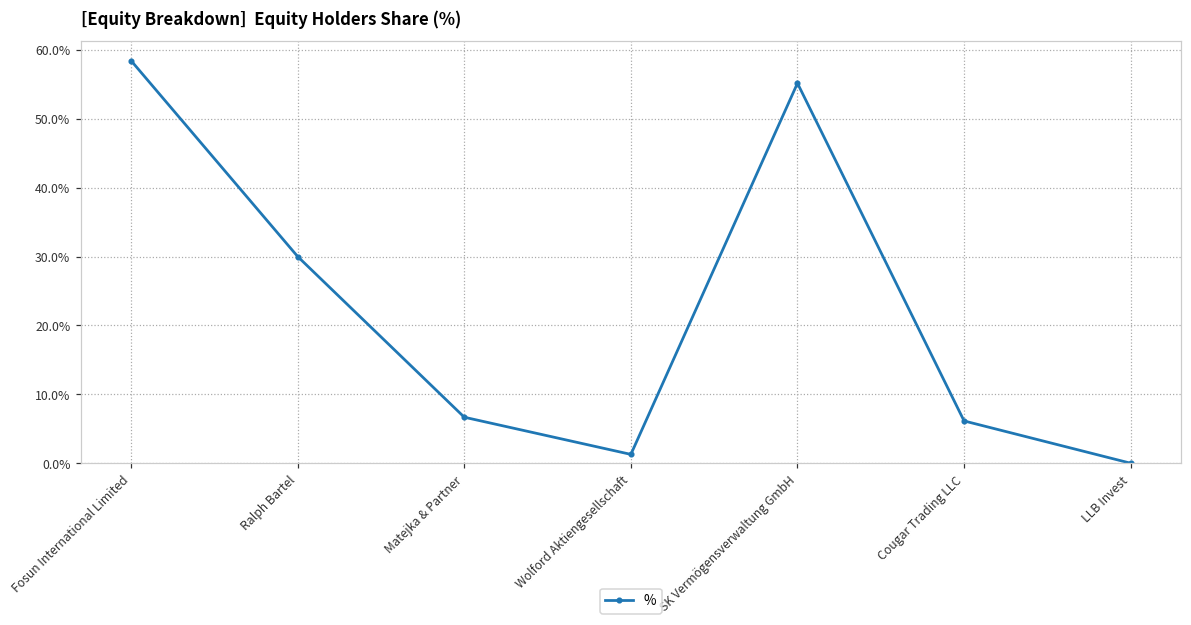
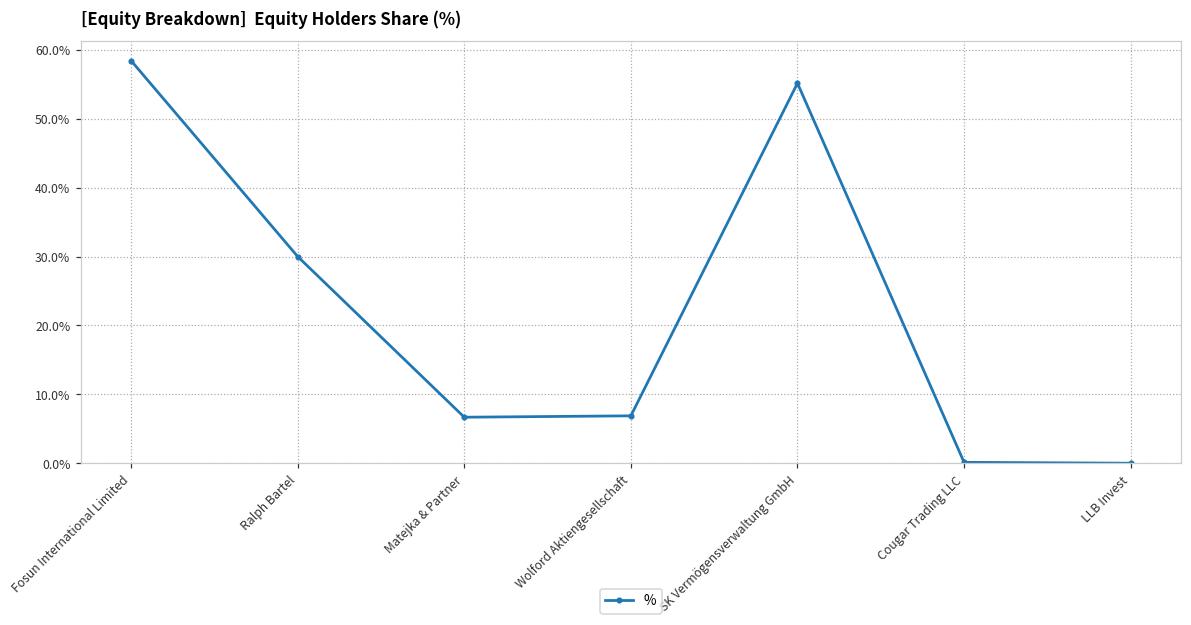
  {
    "Fosun International Limited": "58%",
    "Ralph Bartel": "30%",
    "Matejka & Partner": "7%",
-   "Wolford Aktiengesellschaft": "1%",
+   "Wolford Aktiengesellschaft": "7%",
    "SK Vermögensverwaltung GmbH": "55%",
-   "Cougar Trading LLC": "6%",
+   "Cougar Trading LLC": "0%",
    "LLB Invest": "0%"
  }
